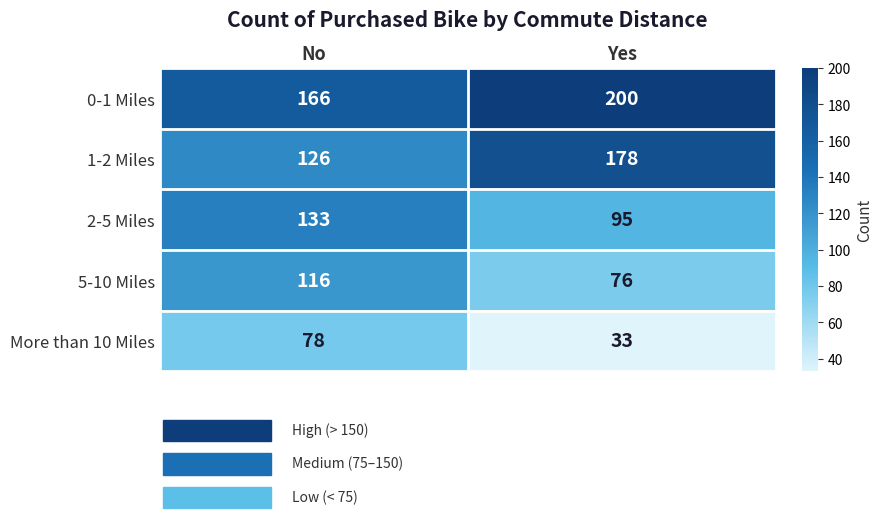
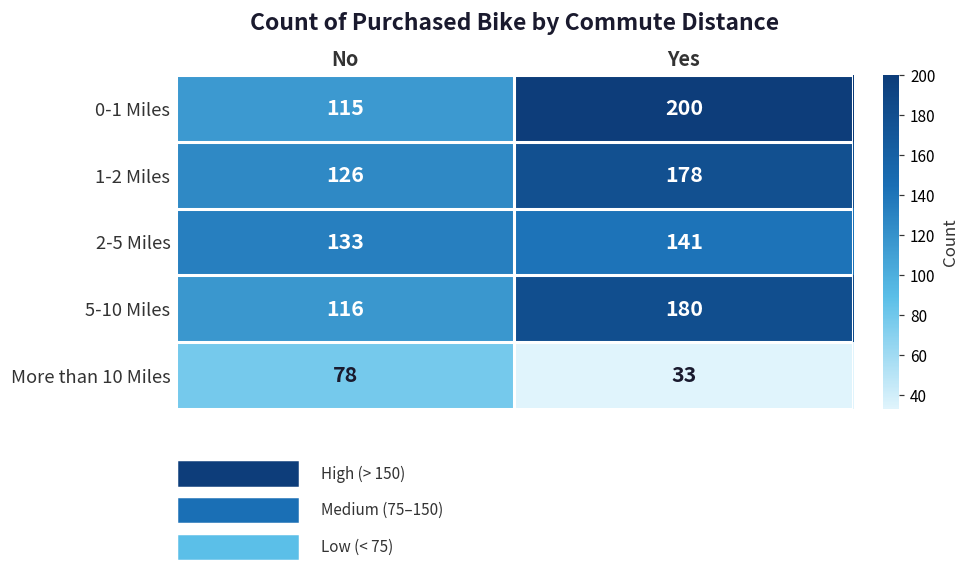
  {
    "0-1 Miles": {
-     "No": 166,
+     "No": 115,
      "Yes": 200
    },
    "1-2 Miles": {
      "No": 126,
      "Yes": 178
    },
    "2-5 Miles": {
      "No": 133,
-     "Yes": 95
+     "Yes": 141
    },
    "5-10 Miles": {
      "No": 116,
-     "Yes": 76
+     "Yes": 180
    },
    "More than 10 Miles": {
      "No": 78,
      "Yes": 33
    }
  }
